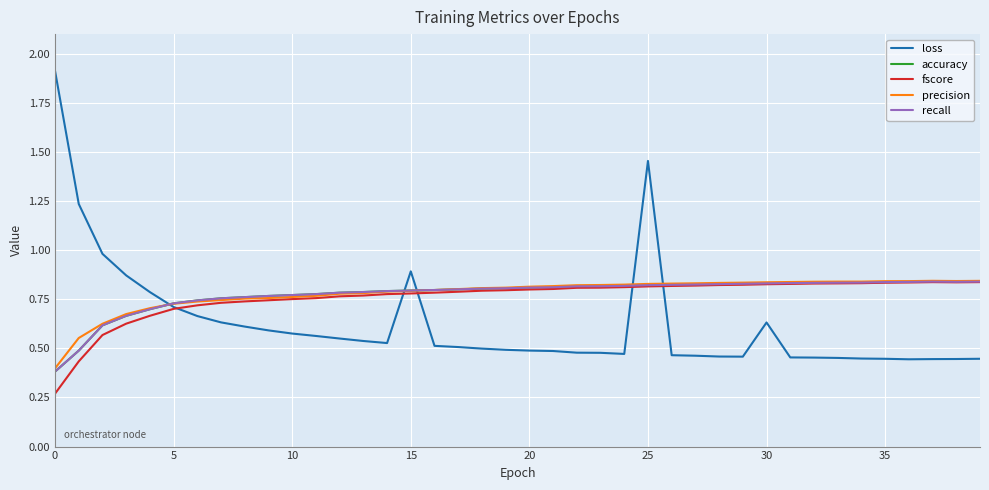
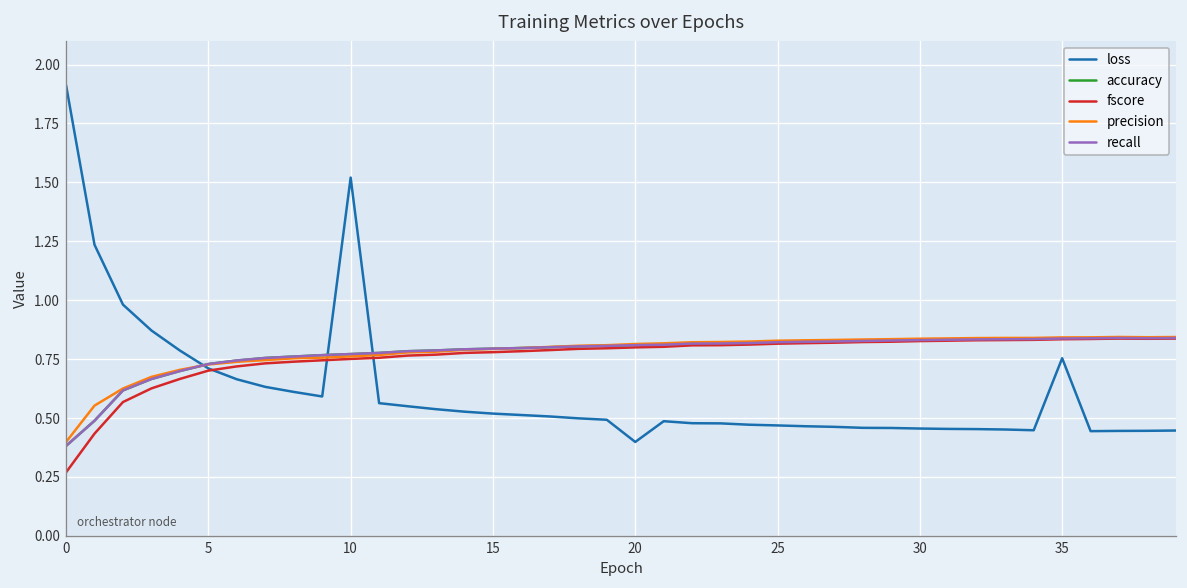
  {
    "loss": {
      "0": 1.91,
-     "10": 0.58,
-     "15": 0.89,
-     "20": 0.49,
-     "25": 1.45,
-     "30": 0.63,
-     "35": 0.45
+     "10": 1.52,
+     "15": 0.52,
+     "20": 0.40,
+     "25": 0.47,
+     "30": 0.46,
+     "35": 0.75
    },
    "recall": {
      "0": 0.38
    },
    "fscore": {
      "0": 0.27,
      "15": 0.78
    },
    "precision": {
      "0": 0.40
    }
  }
